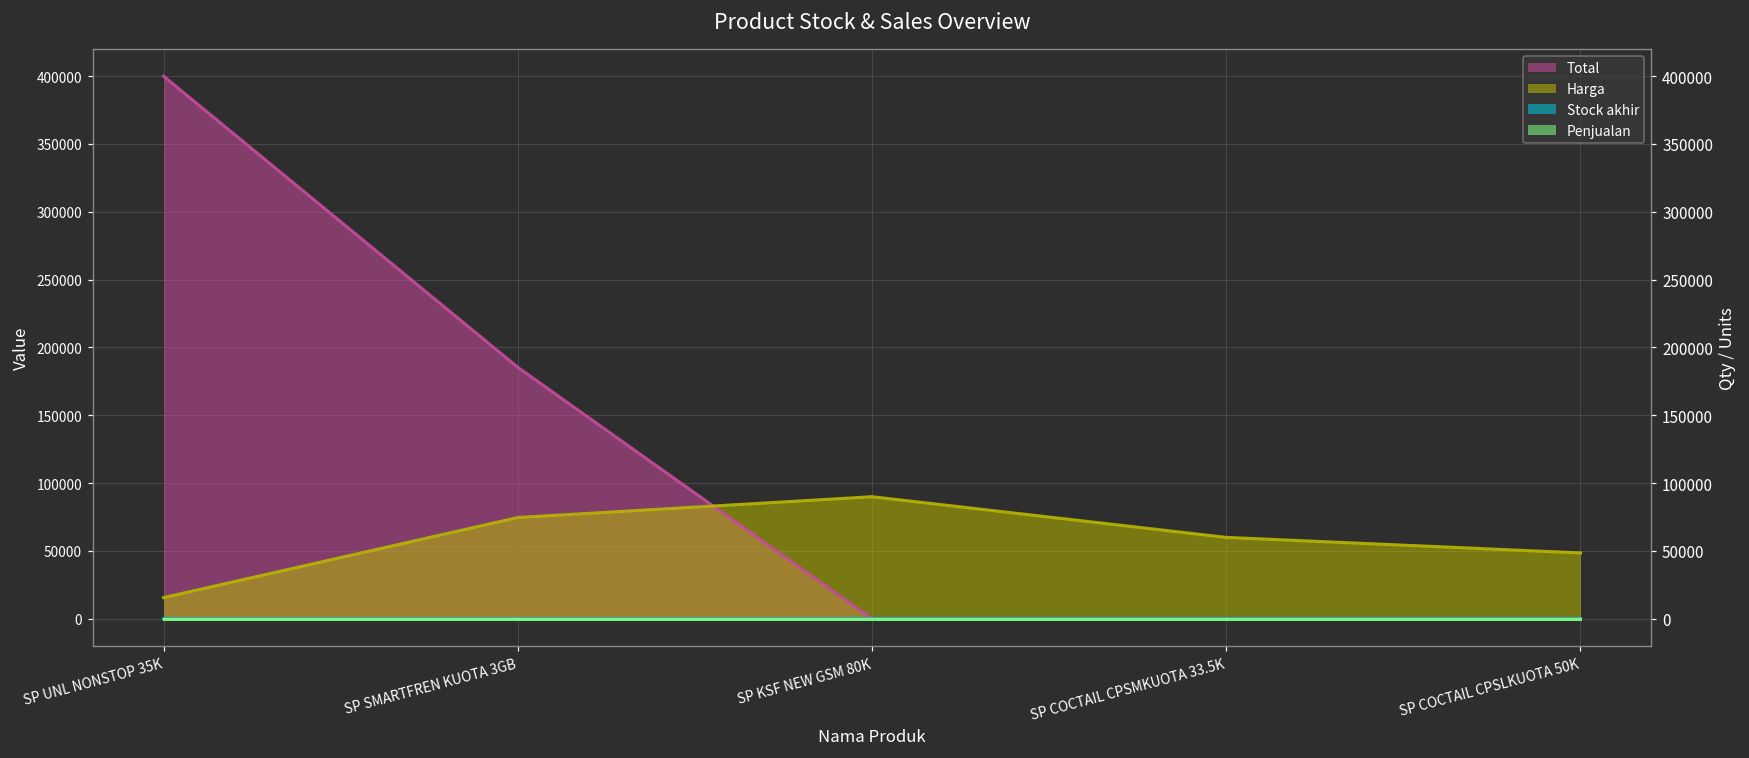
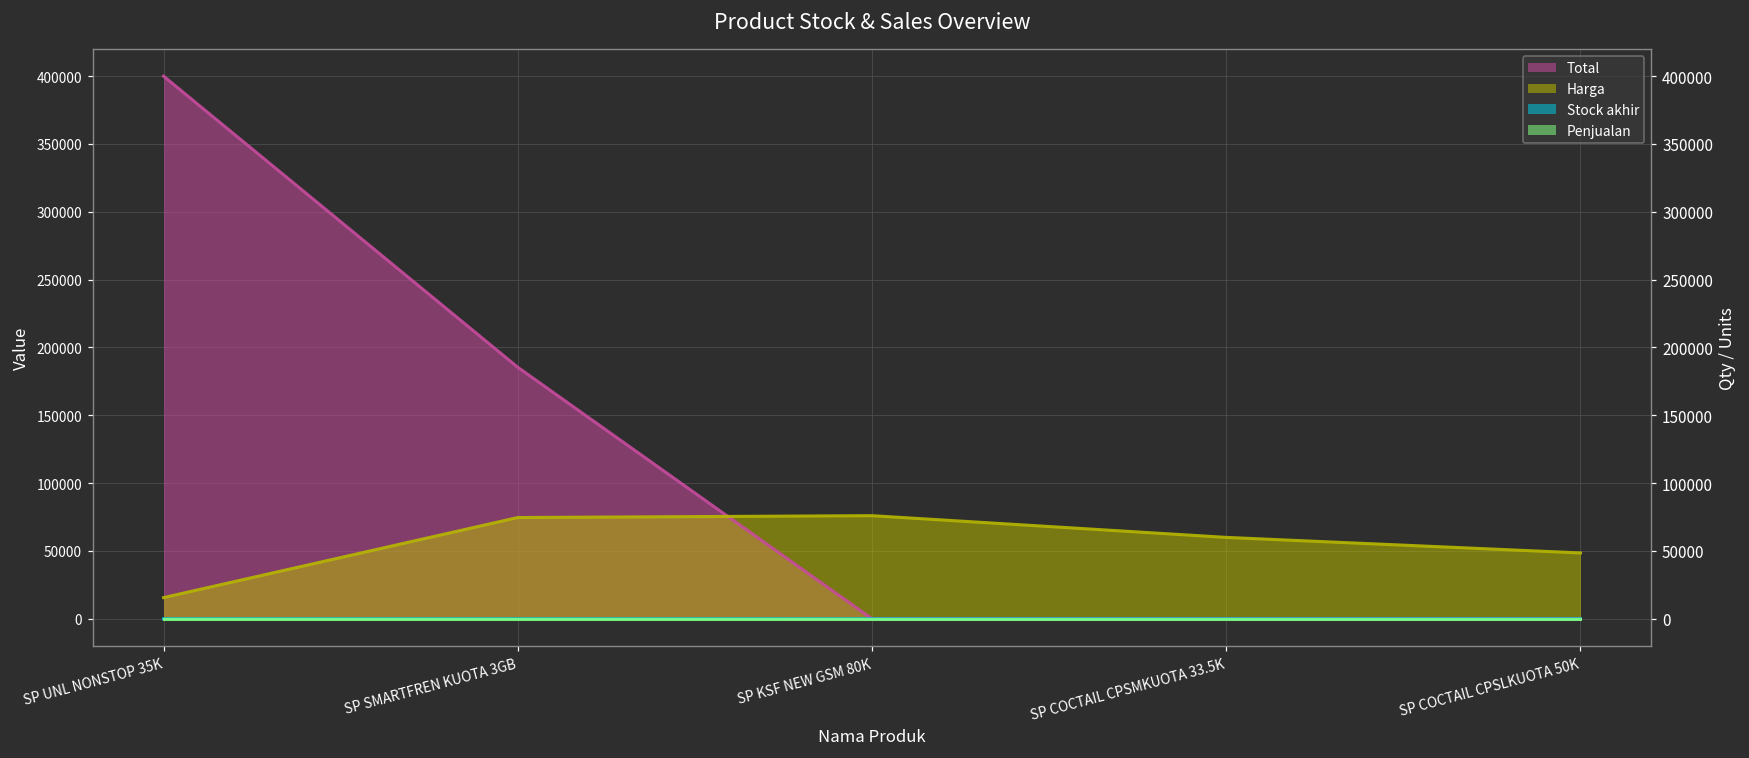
  {
    "Total": {
      "SP UNL NONSTOP 35K": 400000,
      "SP SMARTFREN KUOTA 3GB": 185000
    },
    "Harga": {
      "SP UNL NONSTOP 35K": 16000,
      "SP SMARTFREN KUOTA 3GB": 75000,
-     "SP KSF NEW GSM 80K": 90000,
+     "SP KSF NEW GSM 80K": 76000,
      "SP COCTAIL CPSMKUOTA 33.5K": 60000,
      "SP COCTAIL CPSLKUOTA 50K": 49000
    }
  }
